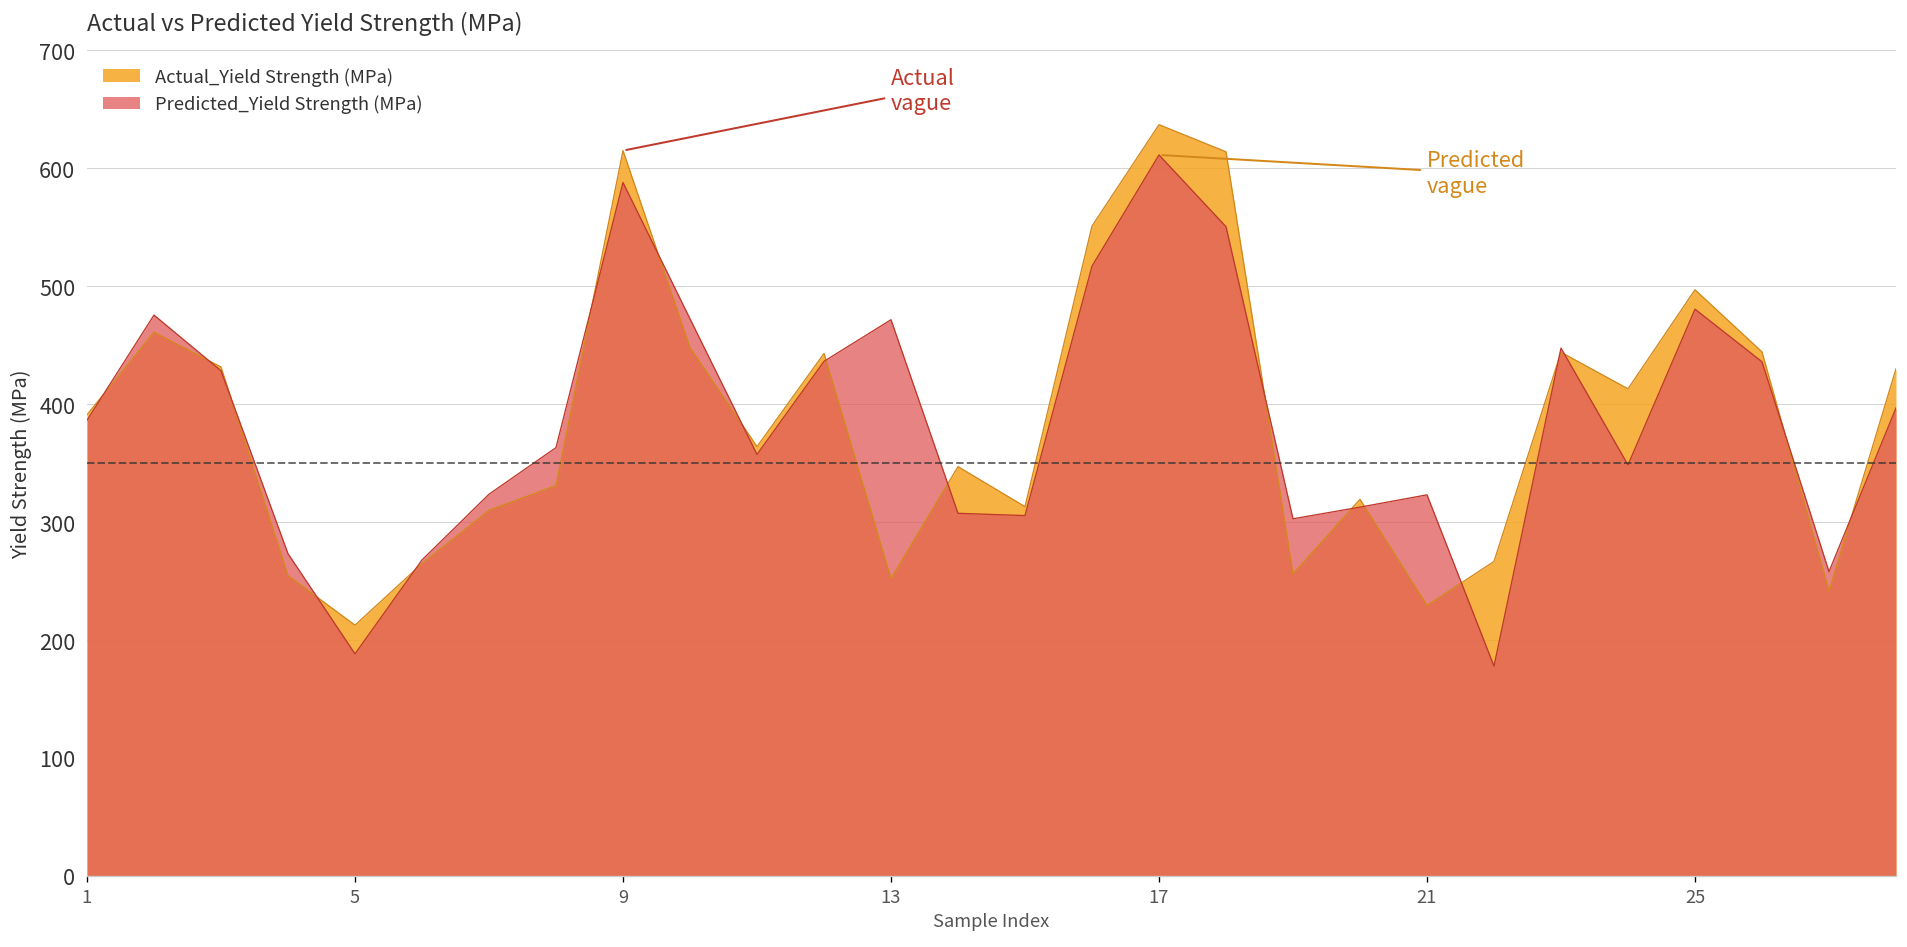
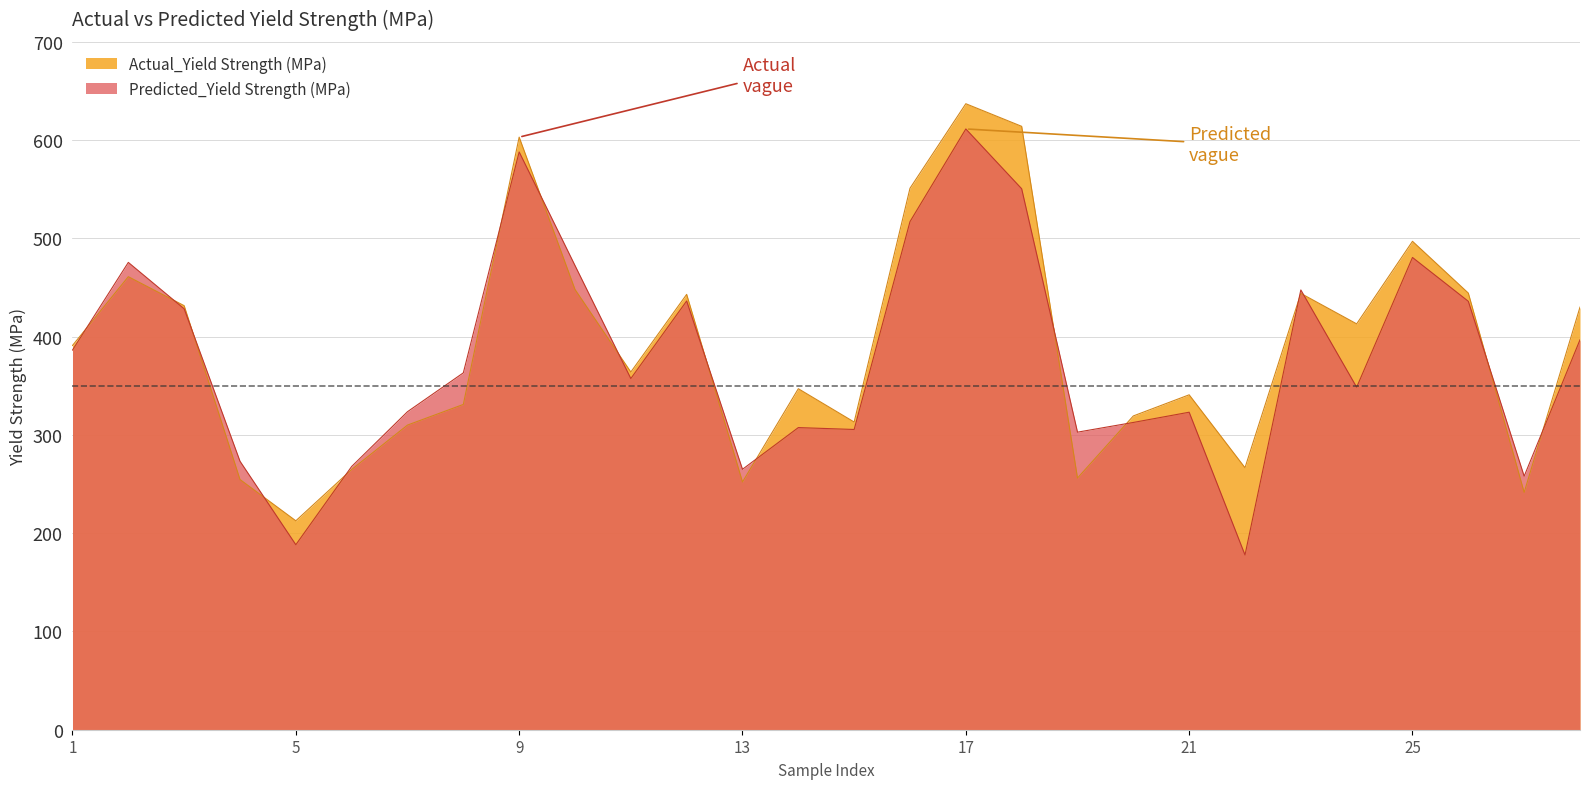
  {
    "Actual_Yield Strength (MPa)": {
      "1": 390,
-     "9": 620,
+     "9": 600,
      "13": 250,
      "17": 640,
-     "21": 230,
+     "21": 340,
      "25": 500
    },
    "Predicted_Yield Strength (MPa)": {
      "1": 390,
      "9": 590,
-     "13": 470,
+     "13": 270,
      "17": 610,
      "21": 320,
      "25": 480
    }
  }
